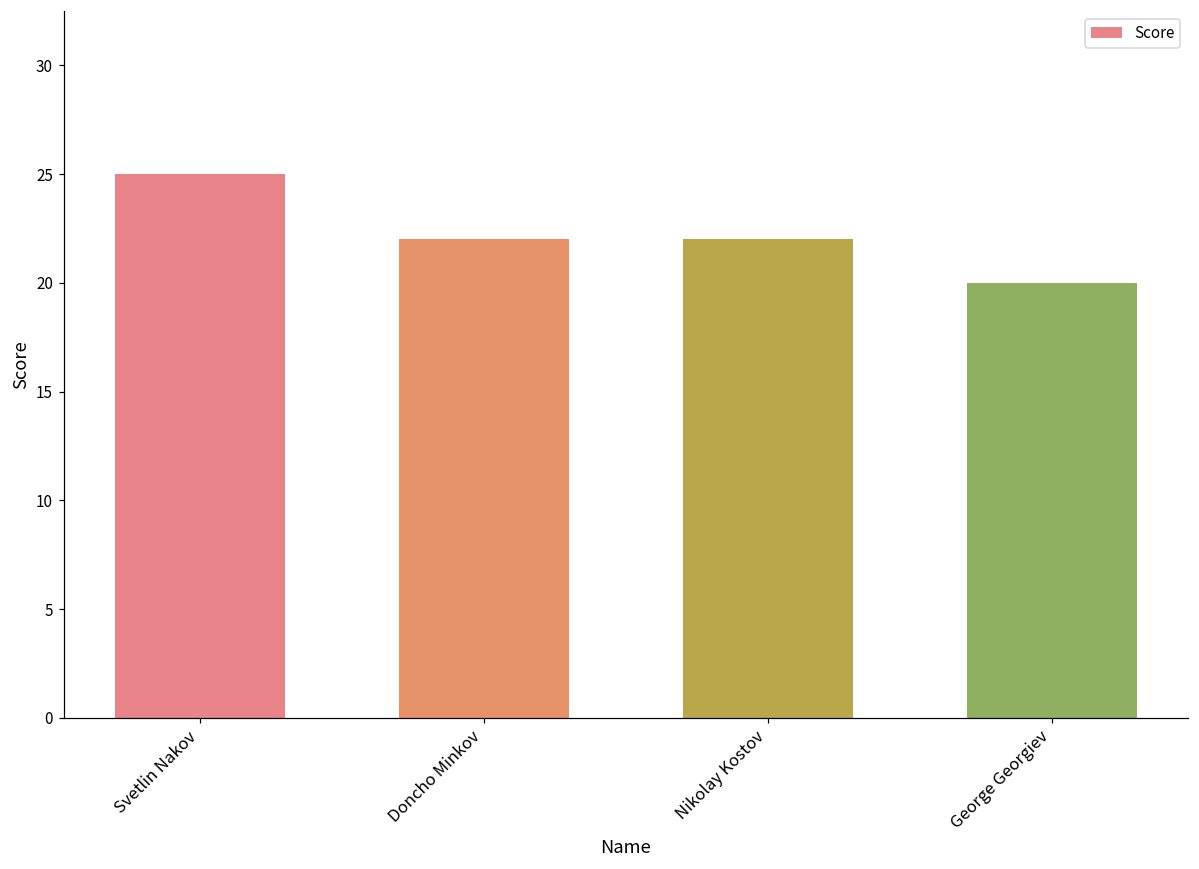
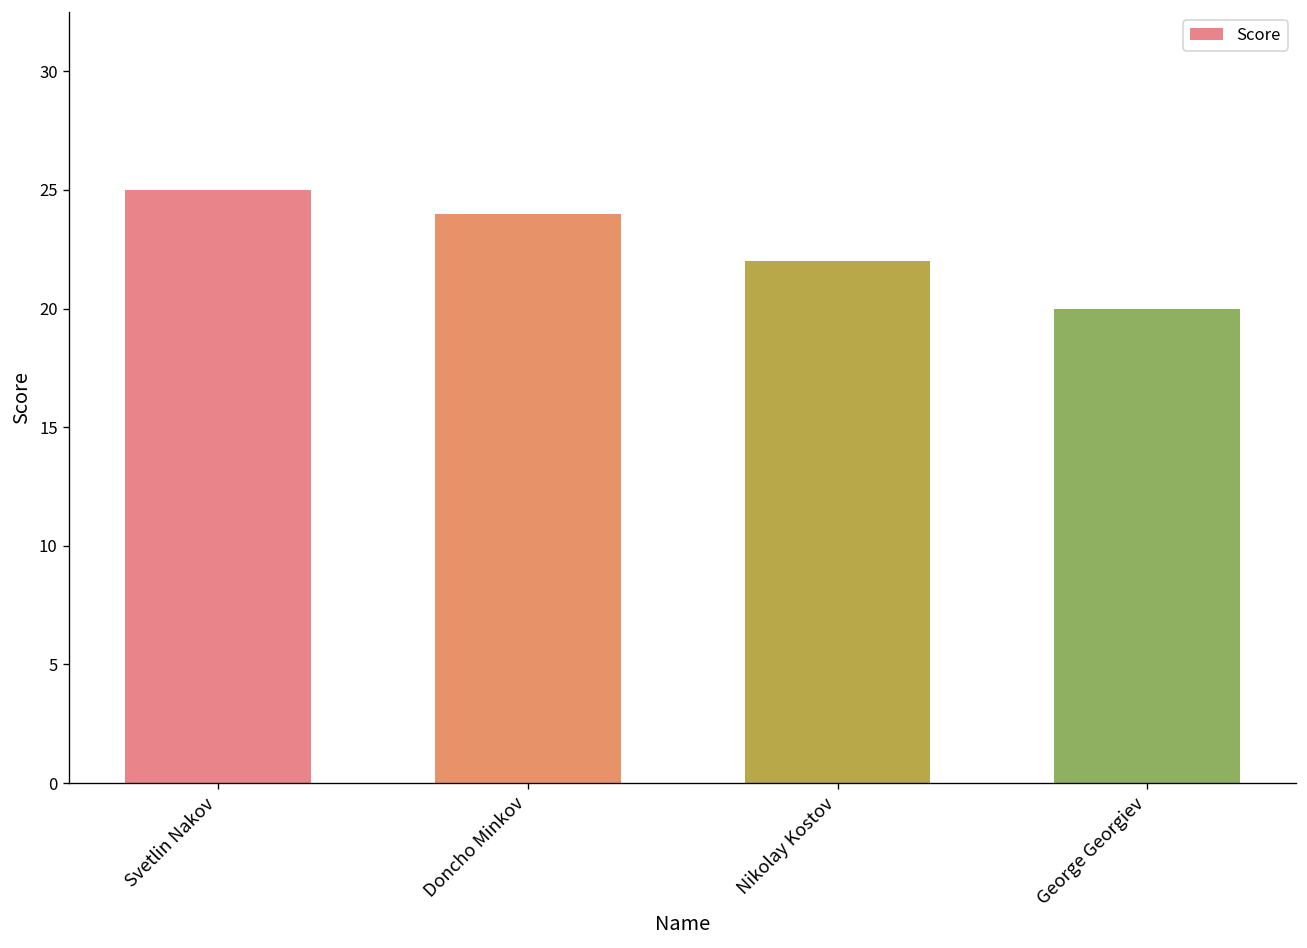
  {
    "Svetlin Nakov": 25,
-   "Doncho Minkov": 22,
+   "Doncho Minkov": 24,
    "Nikolay Kostov": 22,
    "George Georgiev": 20
  }
